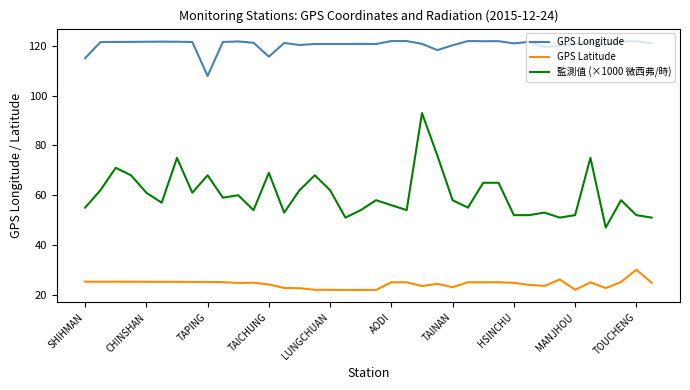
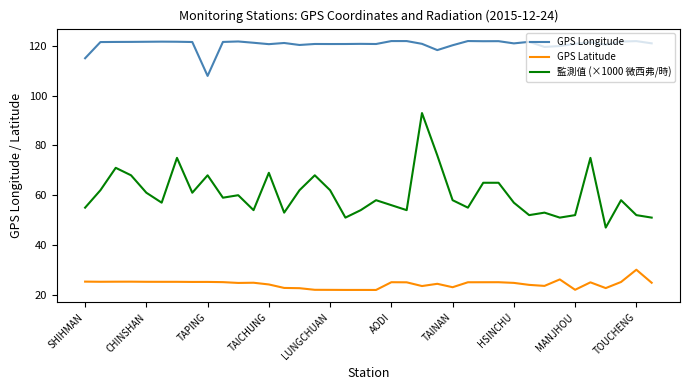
  {
    "GPS Longitude": {
      "SHIHMAN": 115,
      "CHINSHAN": 122,
      "TAPING": 108,
-     "TAICHUNG": 116,
+     "TAICHUNG": 121,
      "LUNGCHUAN": 121,
      "AODI": 122,
      "TAINAN": 120,
      "HSINCHU": 121
    },
    "GPS Latitude": {
      "SHIHMAN": 25,
      "CHINSHAN": 25,
      "TAPING": 25,
      "TAICHUNG": 24,
      "LUNGCHUAN": 22,
      "AODI": 25,
      "TAINAN": 23,
      "HSINCHU": 25,
      "MANJHOU": 22,
      "TOUCHENG": 30
    },
    "監測值 (×1000 微西弗/時)": {
      "SHIHMAN": 55,
      "CHINSHAN": 61,
      "TAPING": 68,
      "TAICHUNG": 69,
      "LUNGCHUAN": 62,
      "AODI": 56,
      "TAINAN": 58,
-     "HSINCHU": 52,
+     "HSINCHU": 57,
      "MANJHOU": 52,
      "TOUCHENG": 52
    }
  }
